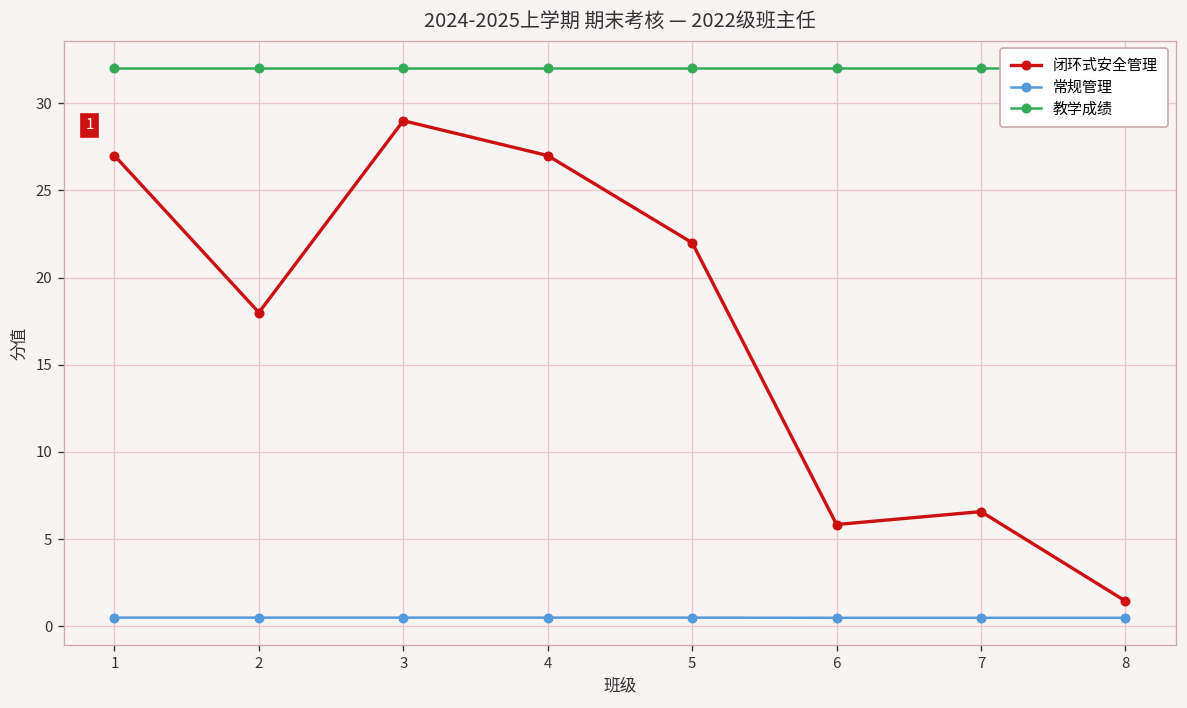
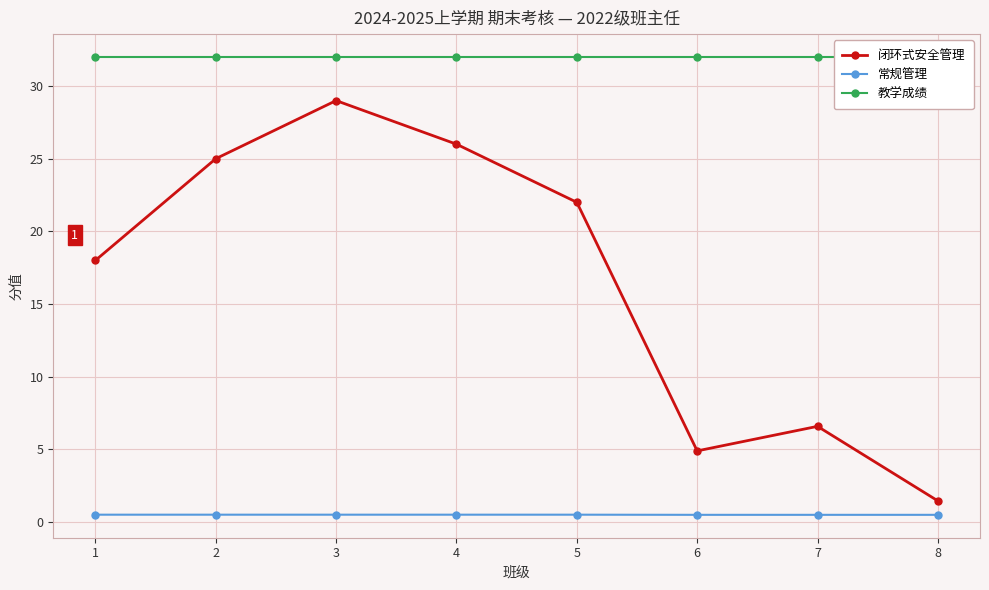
  {
    "闭环式安全管理": {
-     "1": 27,
-     "2": 18,
+     "1": 18,
+     "2": 25,
      "3": 29.0,
-     "4": 27,
+     "4": 26,
      "5": 22.0,
-     "6": 5.8,
+     "6": 4.9,
      "7": 6.6,
      "8": 1.5
    },
    "常规管理": {
      "1": 0.5,
      "2": 0.5,
      "3": 0.5,
      "4": 0.5,
      "5": 0.5,
      "6": 0.5,
      "7": 0.5,
      "8": 0.5
    },
    "教学成绩": {
      "1": 32.0,
      "2": 32.0,
      "3": 32.0,
      "4": 32.0,
      "5": 32.0,
      "6": 32.0,
      "7": 32.0
    }
  }
